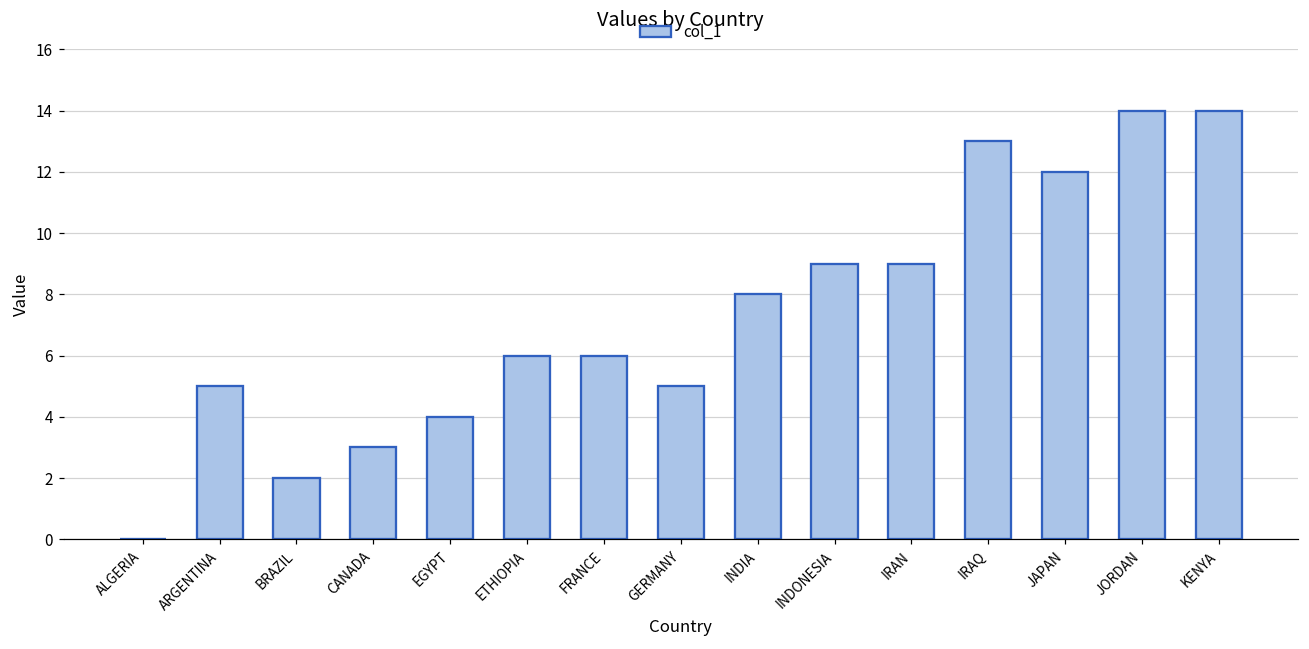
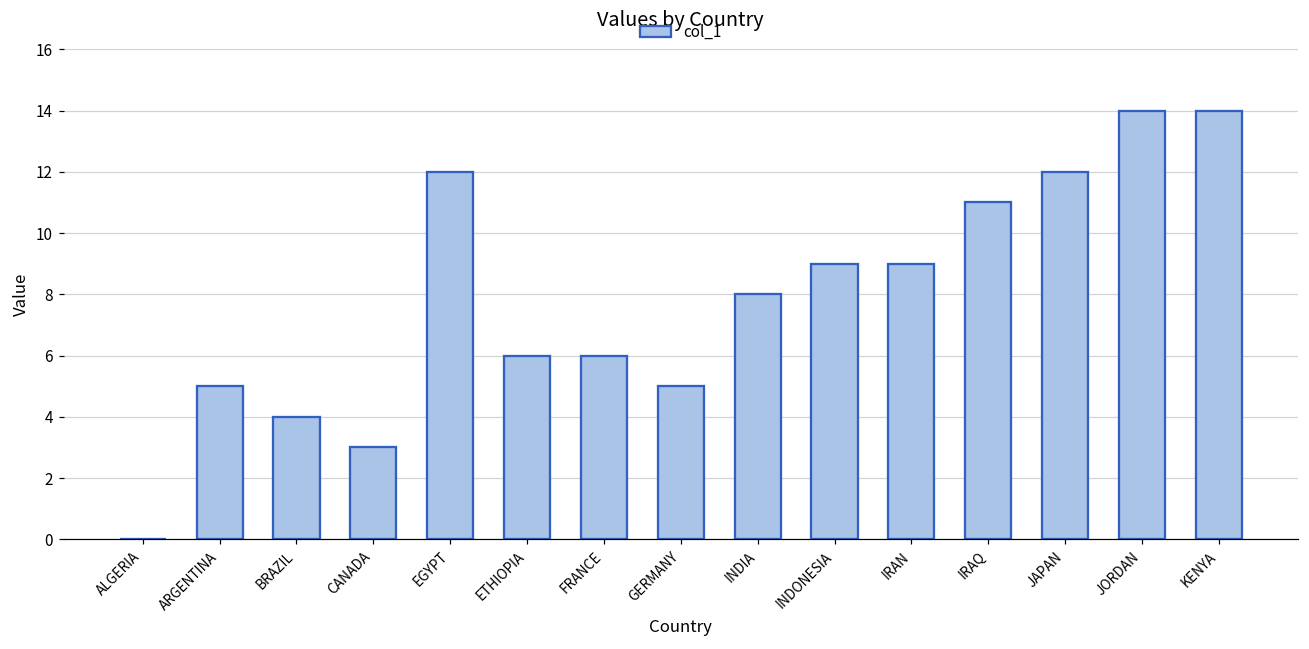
  {
    "ALGERIA": 0,
    "ARGENTINA": 5,
-   "BRAZIL": 2,
+   "BRAZIL": 4,
    "CANADA": 3,
-   "EGYPT": 4,
+   "EGYPT": 12,
    "ETHIOPIA": 6,
    "FRANCE": 6,
    "GERMANY": 5,
    "INDIA": 8,
    "INDONESIA": 9,
    "IRAN": 9,
-   "IRAQ": 13,
+   "IRAQ": 11,
    "JAPAN": 12,
    "JORDAN": 14,
    "KENYA": 14
  }
